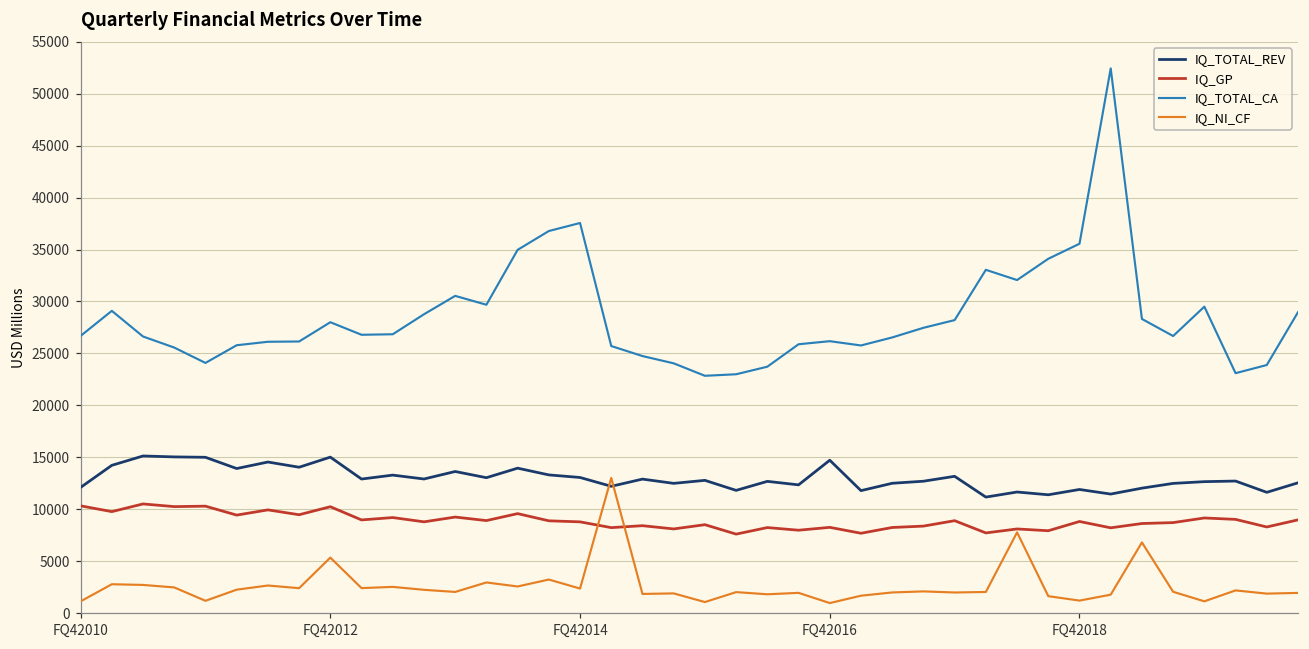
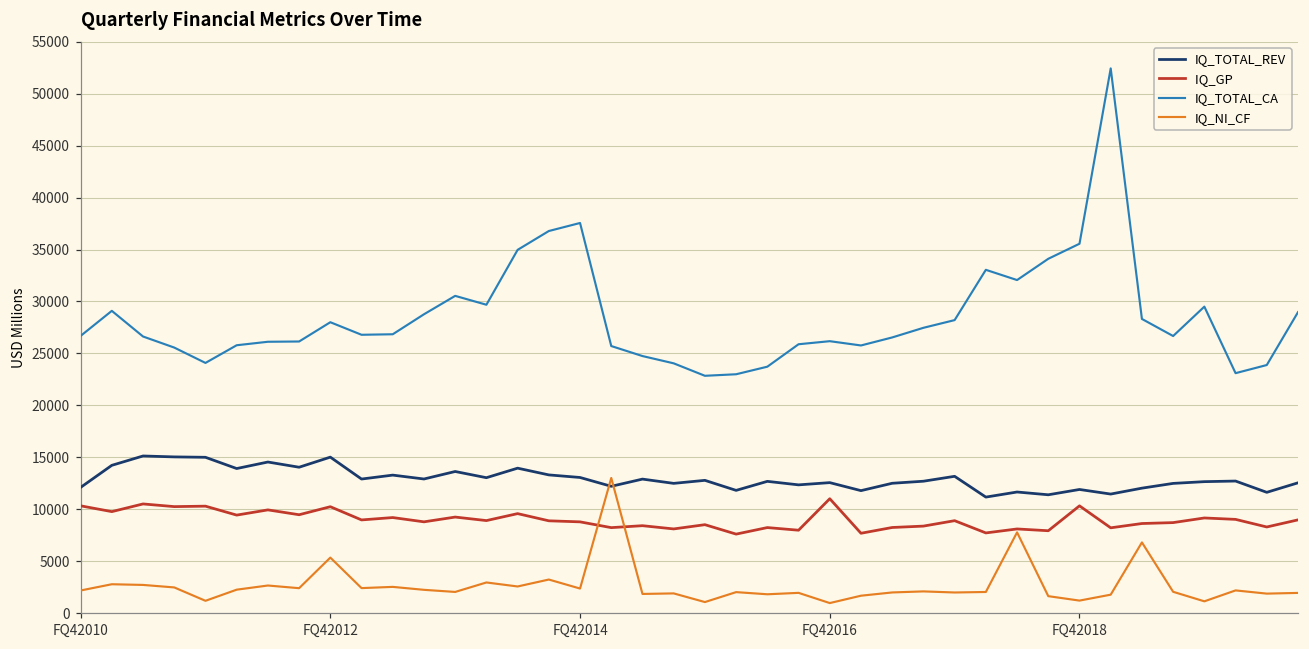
  {
    "IQ_TOTAL_REV": {
      "FQ42010": 12000,
      "FQ42012": 15000,
      "FQ42014": 13000,
-     "FQ42016": 15000,
+     "FQ42016": 13000,
      "FQ42018": 12000
    },
    "IQ_GP": {
      "FQ42010": 10000,
      "FQ42012": 10000,
      "FQ42014": 9000,
-     "FQ42016": 8000,
-     "FQ42018": 9000
+     "FQ42016": 11000,
+     "FQ42018": 10000
    },
    "IQ_TOTAL_CA": {
      "FQ42010": 27000,
      "FQ42012": 28000,
      "FQ42014": 38000,
      "FQ42016": 26000,
      "FQ42018": 36000
    },
    "IQ_NI_CF": {
-     "FQ42010": 1000,
+     "FQ42010": 2000,
      "FQ42012": 5000,
      "FQ42014": 2000,
      "FQ42016": 1000,
      "FQ42018": 1000
    }
  }
